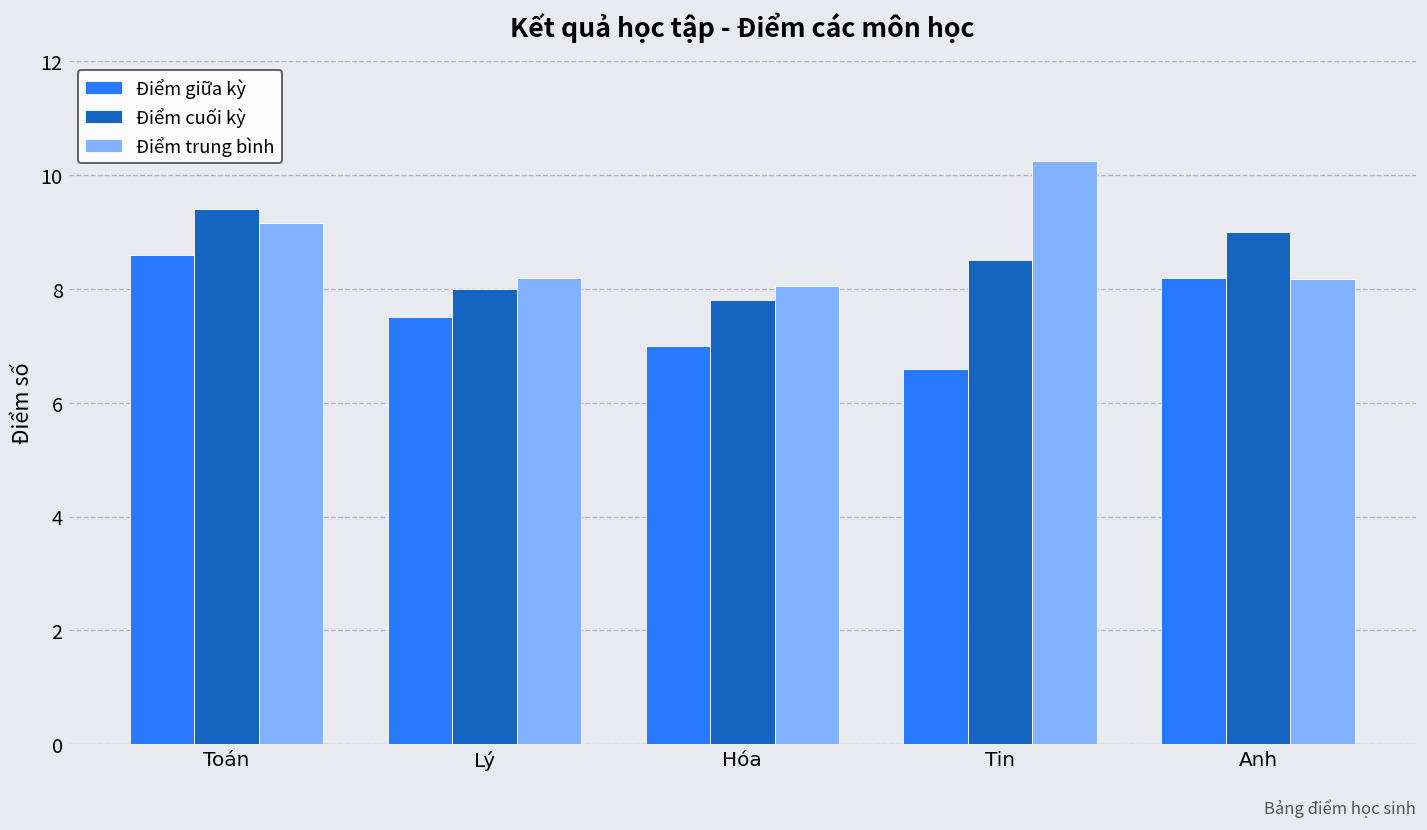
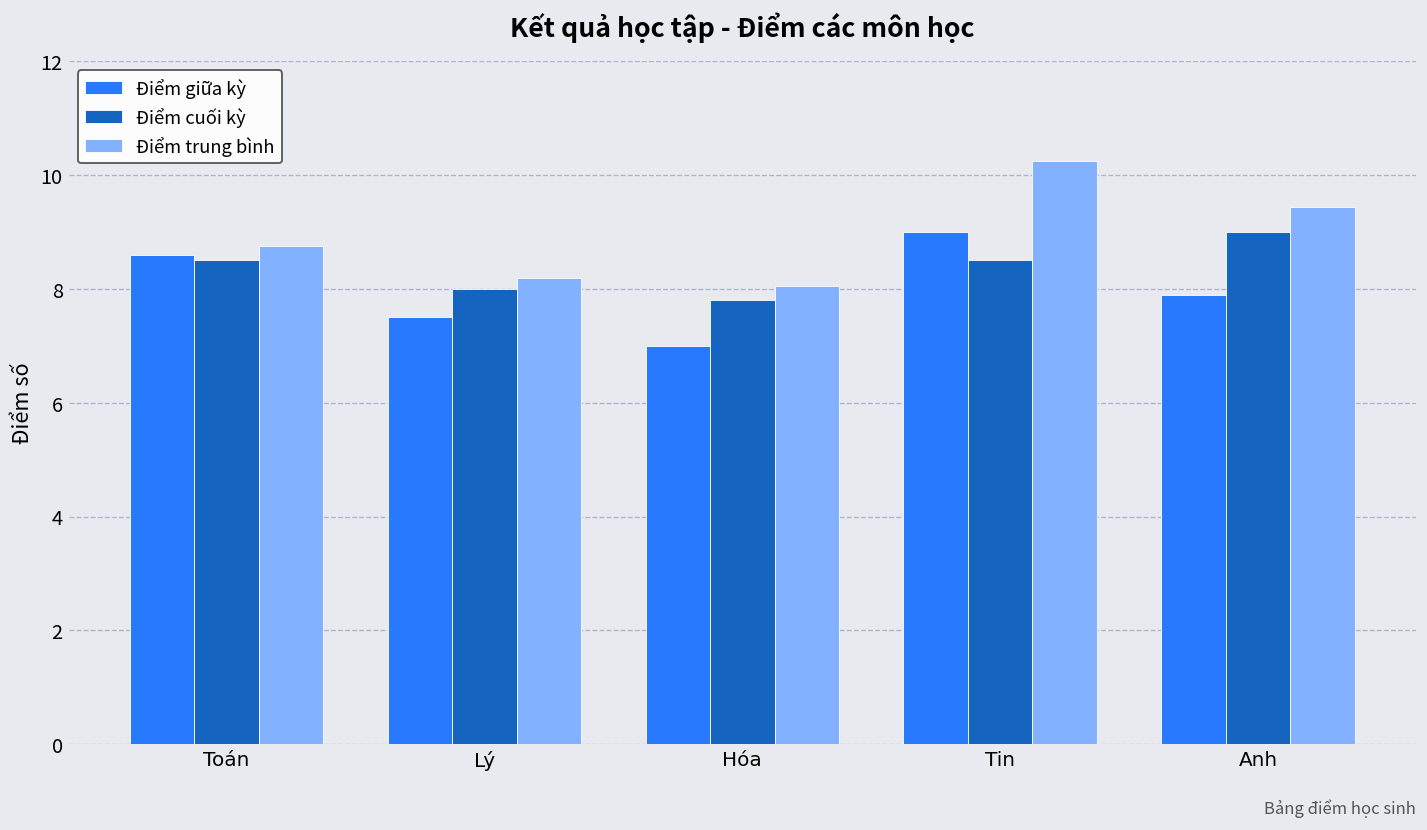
  {
    "Điểm giữa kỳ": {
      "Toán": 8.6,
      "Lý": 7.5,
      "Hóa": 7.0,
-     "Tin": 6.6,
-     "Anh": 8.2
+     "Tin": 9.0,
+     "Anh": 7.9
    },
    "Điểm cuối kỳ": {
-     "Toán": 9.4,
+     "Toán": 8.5,
      "Lý": 8.0,
      "Hóa": 7.8,
      "Tin": 8.5,
      "Anh": 9.0
    },
    "Điểm trung bình": {
-     "Toán": 9.2,
+     "Toán": 8.8,
      "Lý": 8.2,
      "Hóa": 8.1,
      "Tin": 10.3,
-     "Anh": 8.2
+     "Anh": 9.4
    }
  }
